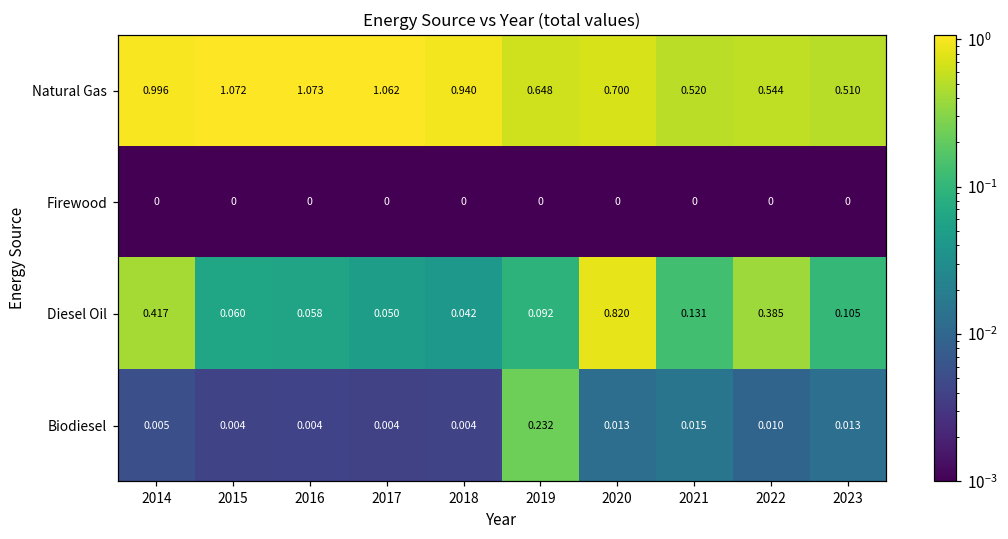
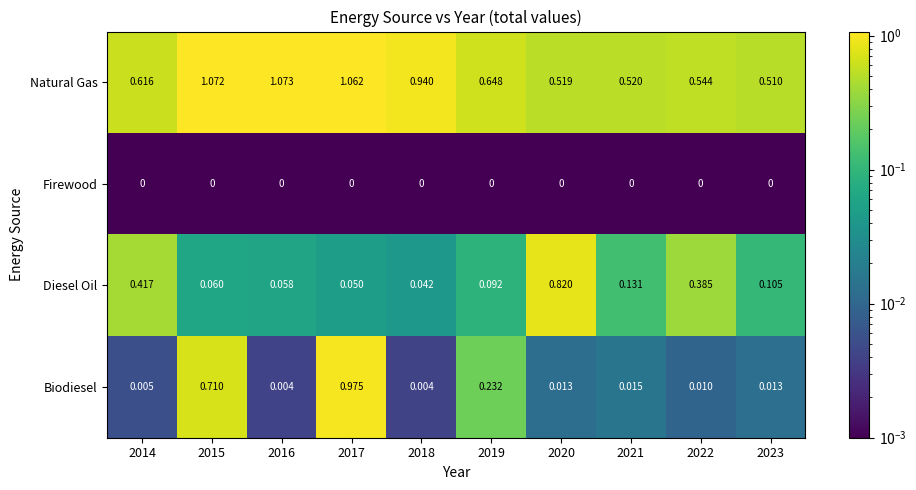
  {
    "Natural Gas": {
-     "2014": 0.996,
+     "2014": 0.616,
      "2015": 1.072,
      "2016": 1.073,
      "2017": 1.062,
      "2018": 0.940,
      "2019": 0.648,
-     "2020": 0.700,
+     "2020": 0.519,
      "2021": 0.520,
      "2022": 0.544,
      "2023": 0.510
    },
    "Firewood": {
      "2014": 0,
      "2015": 0,
      "2016": 0,
      "2017": 0,
      "2018": 0,
      "2019": 0,
      "2020": 0,
      "2021": 0,
      "2022": 0,
      "2023": 0
    },
    "Diesel Oil": {
      "2014": 0.417,
      "2015": 0.060,
      "2016": 0.058,
      "2017": 0.050,
      "2018": 0.042,
      "2019": 0.092,
      "2020": 0.820,
      "2021": 0.131,
      "2022": 0.385,
      "2023": 0.105
    },
    "Biodiesel": {
      "2014": 0.005,
-     "2015": 0.004,
+     "2015": 0.710,
      "2016": 0.004,
-     "2017": 0.004,
+     "2017": 0.975,
      "2018": 0.004,
      "2019": 0.232,
      "2020": 0.013,
      "2021": 0.015,
      "2022": 0.010,
      "2023": 0.013
    }
  }
